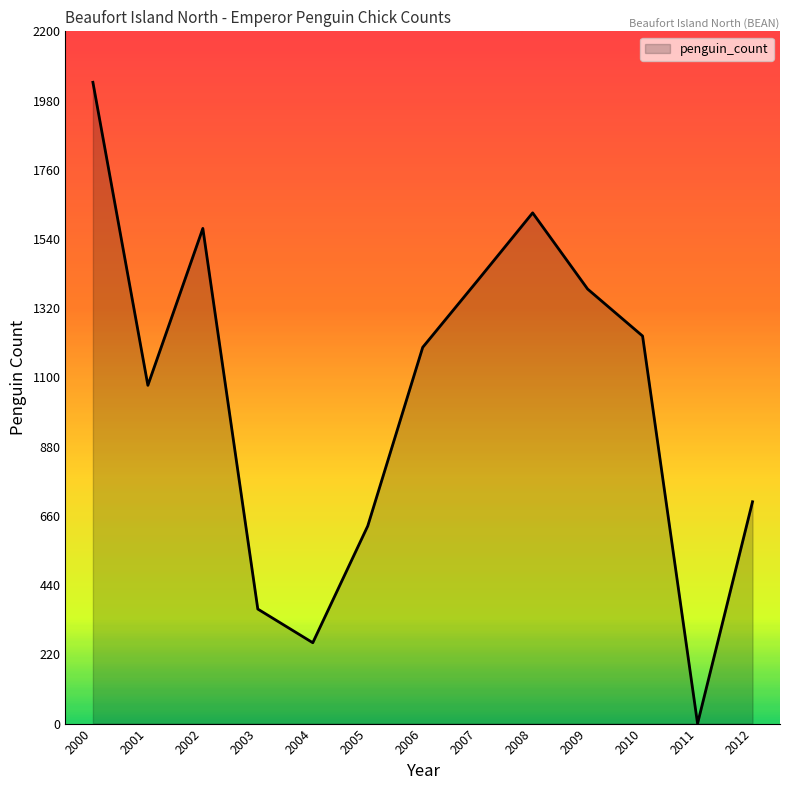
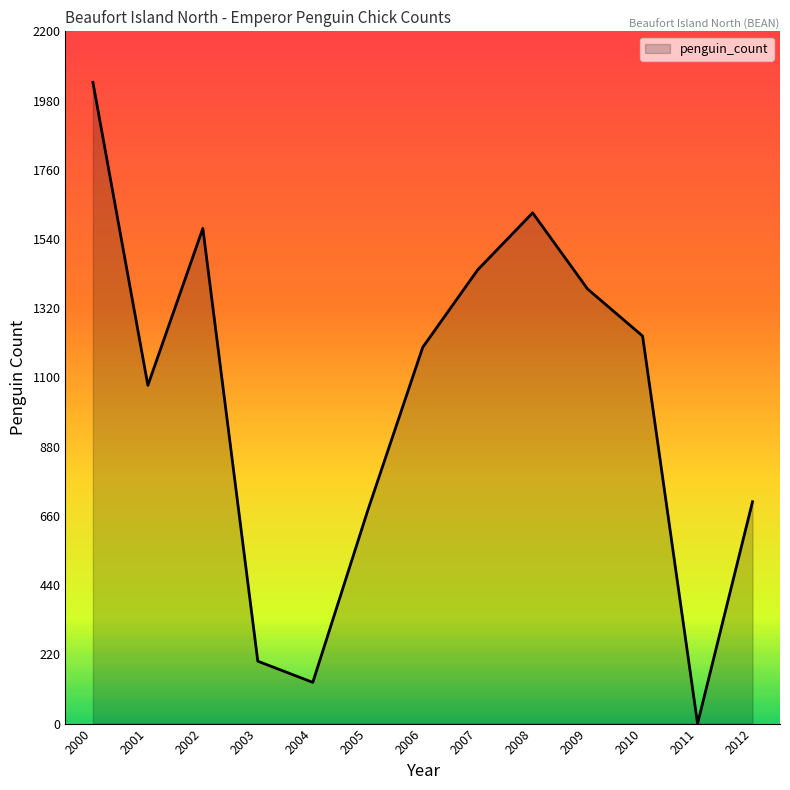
  {
    "2000": 2040,
    "2001": 1080,
    "2002": 1570,
-   "2003": 360,
-   "2004": 260,
-   "2005": 630,
+   "2003": 200,
+   "2004": 130,
+   "2005": 680,
    "2006": 1200,
-   "2007": 1410,
+   "2007": 1440,
    "2008": 1620,
    "2009": 1380,
    "2010": 1230,
    "2011": 0,
    "2012": 710
  }
